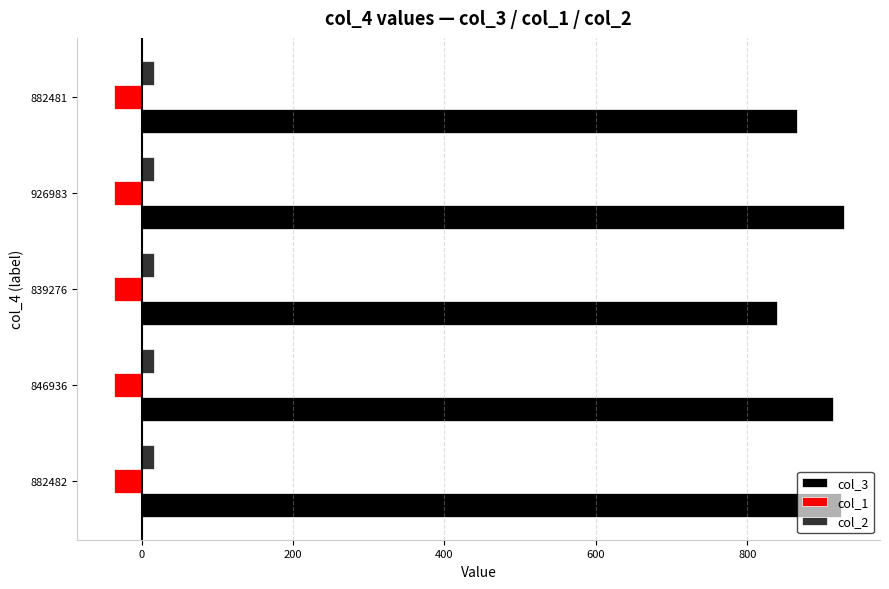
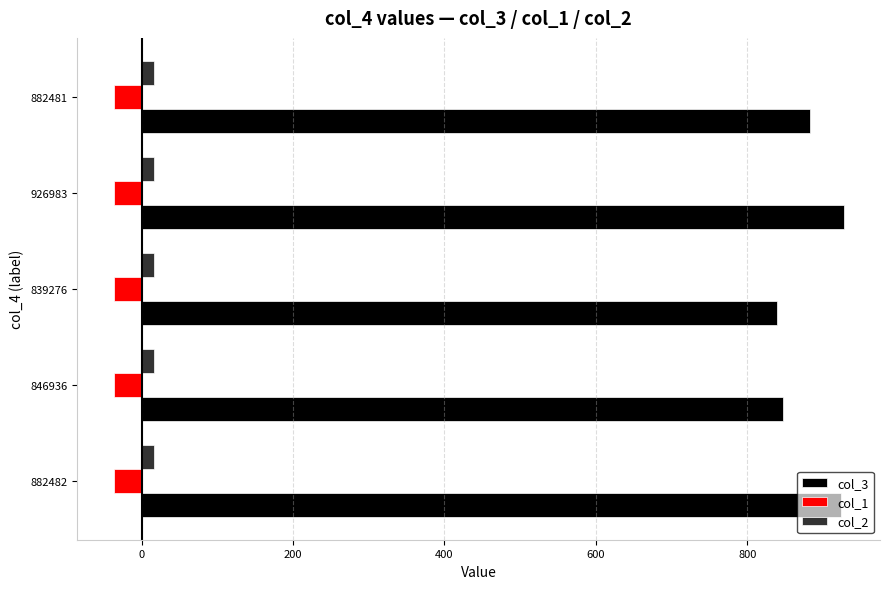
  {
    "col_3": {
-     "882481": 870,
+     "882481": 880,
      "926983": 930,
      "839276": 840,
-     "846936": 910
+     "846936": 850
    },
    "col_1": {
      "882481": -40,
      "926983": -40,
      "839276": -40,
      "846936": -40,
      "882482": -40
    },
    "col_2": {
      "882481": 20,
      "926983": 20,
      "839276": 20,
      "846936": 20,
      "882482": 20
    }
  }
